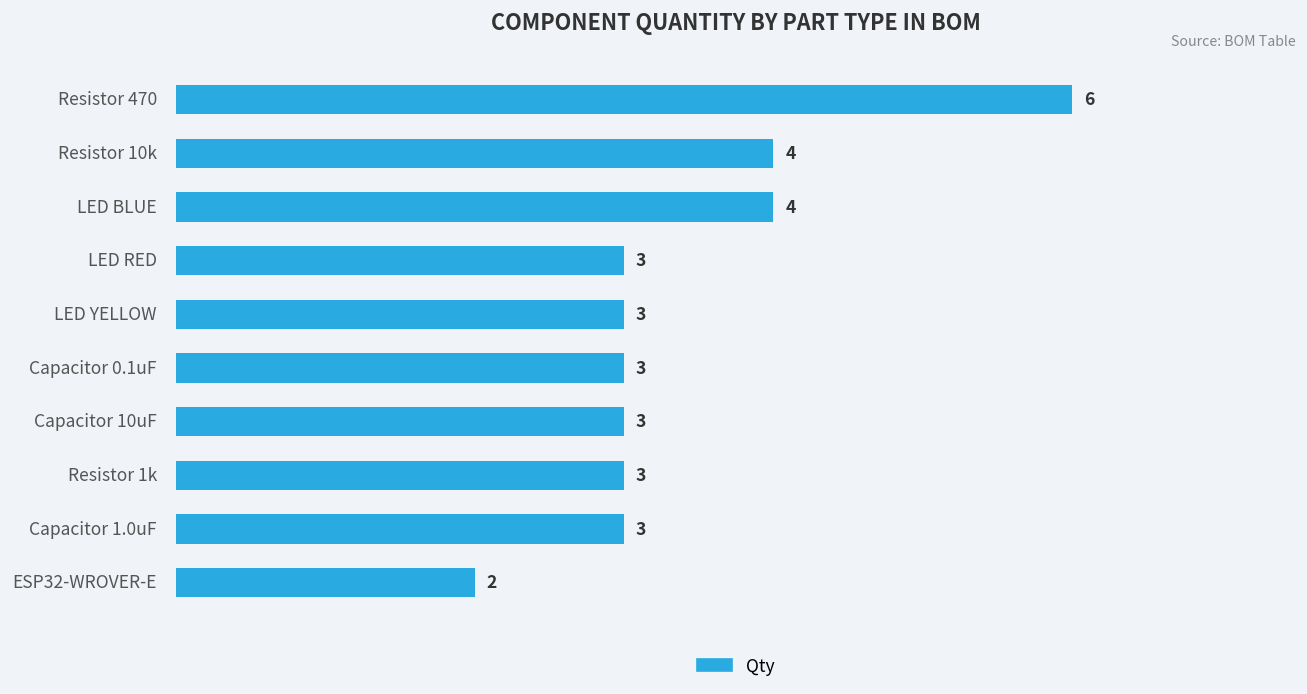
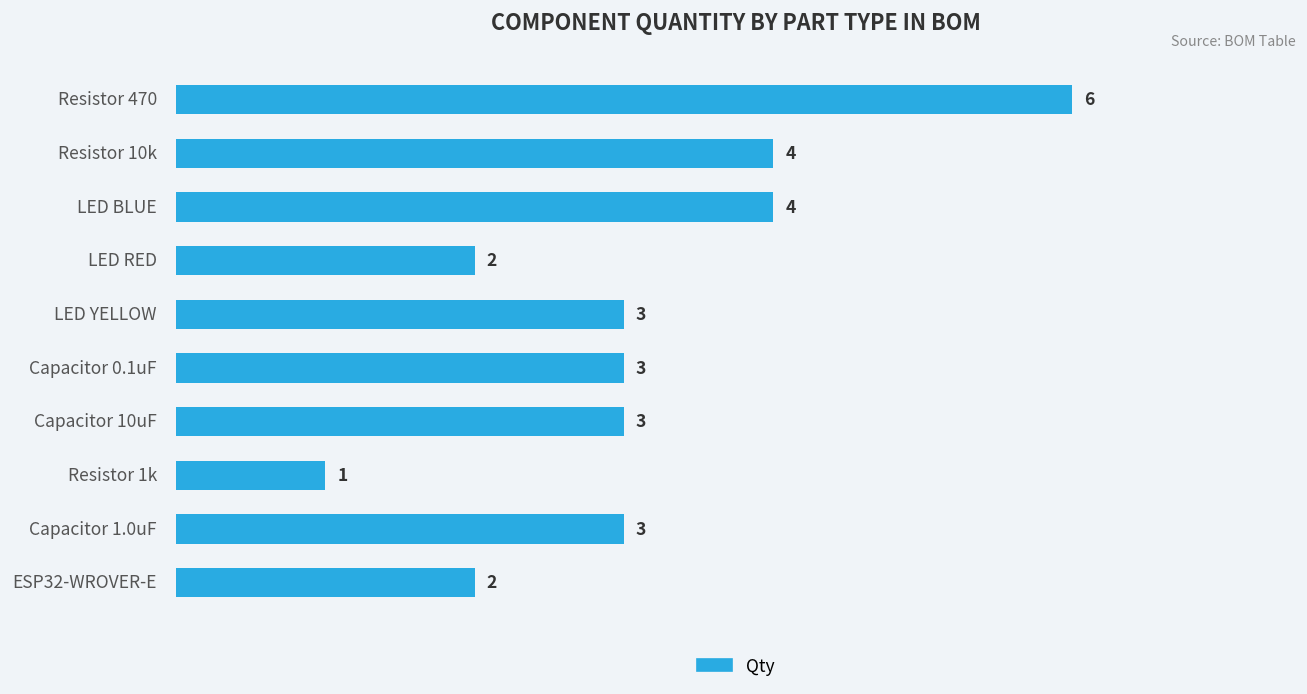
  {
    "Resistor 470": 6,
    "Resistor 10k": 4,
    "LED BLUE": 4,
-   "LED RED": 3,
+   "LED RED": 2,
    "LED YELLOW": 3,
    "Capacitor 0.1uF": 3,
    "Capacitor 10uF": 3,
-   "Resistor 1k": 3,
+   "Resistor 1k": 1,
    "Capacitor 1.0uF": 3,
    "ESP32-WROVER-E": 2
  }
